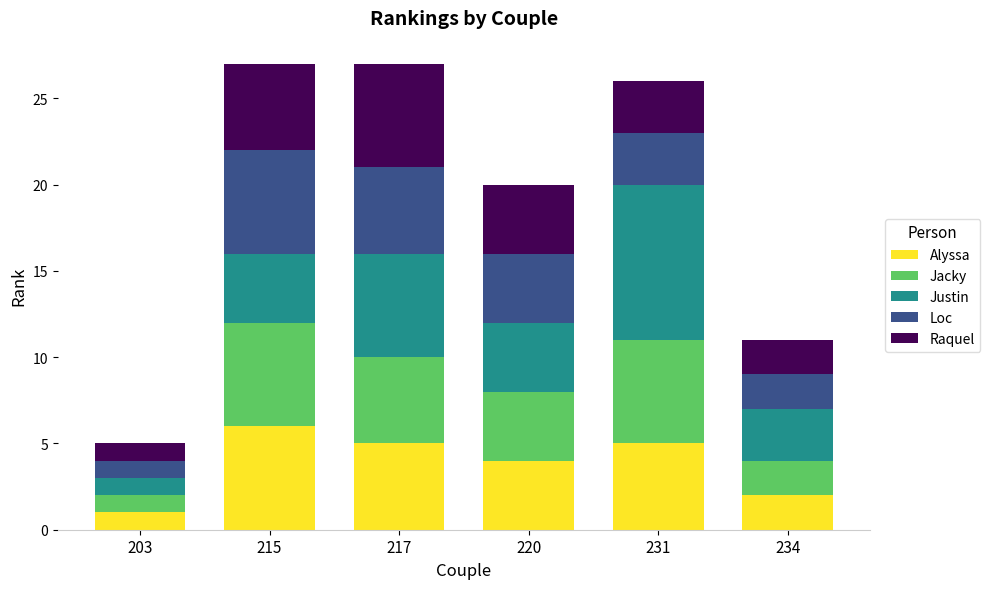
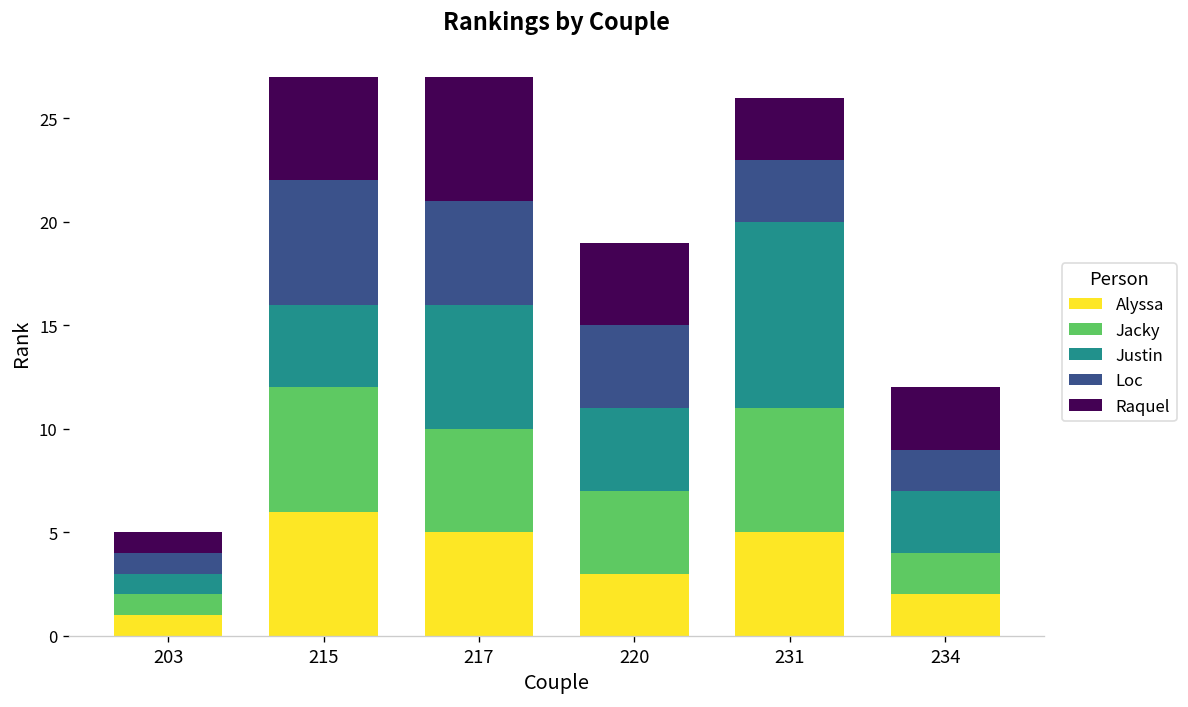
  {
    "Alyssa": {
      "203": 1,
      "215": 6,
      "217": 5,
-     "220": 4,
+     "220": 3,
      "231": 5,
      "234": 2
    },
    "Jacky": {
      "203": 1,
      "215": 6,
      "217": 5,
      "220": 4,
      "231": 6,
      "234": 2
    },
    "Justin": {
      "203": 1,
      "215": 4,
      "217": 6,
      "220": 4,
      "231": 9,
      "234": 3
    },
    "Loc": {
      "203": 1,
      "215": 6,
      "217": 5,
      "220": 4,
      "231": 3,
      "234": 2
    },
    "Raquel": {
      "203": 1,
      "215": 5,
      "217": 6,
      "220": 4,
      "231": 3,
-     "234": 2
+     "234": 3
    }
  }
